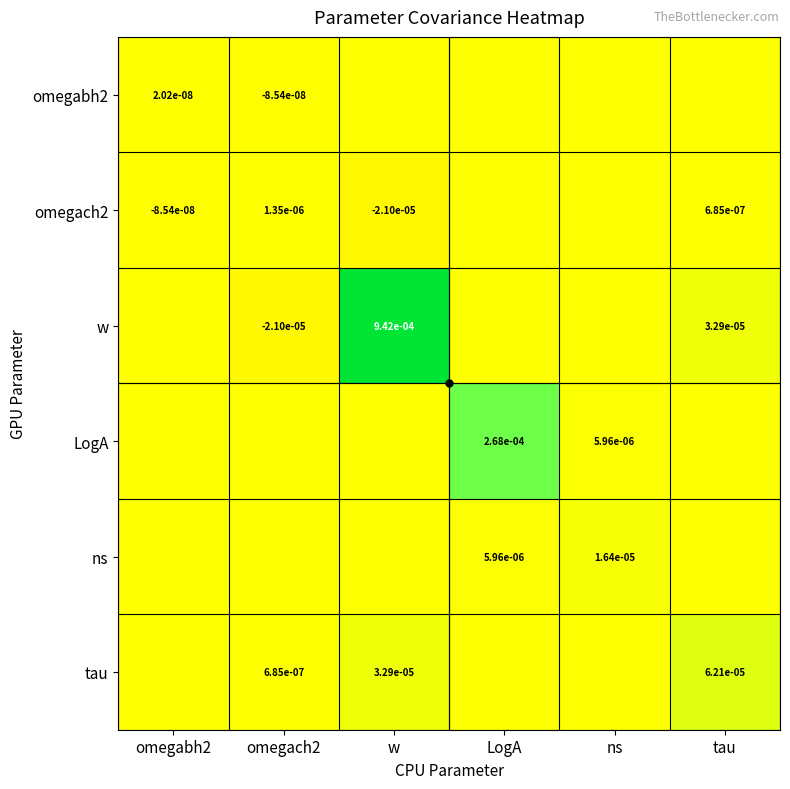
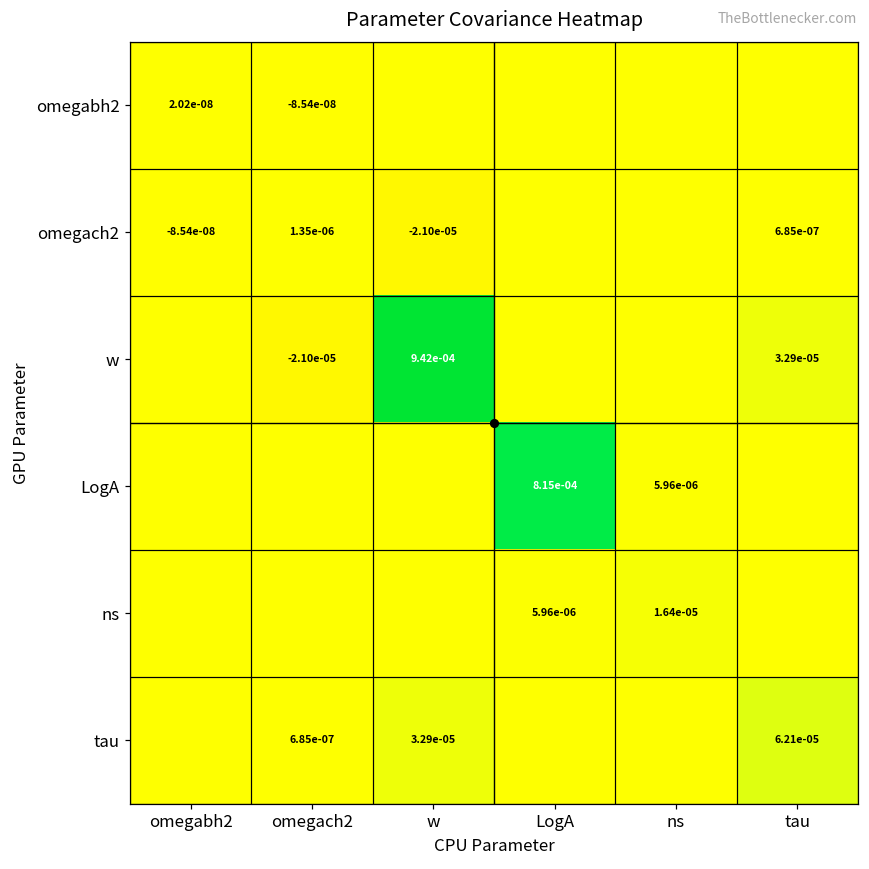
  {
    "omegabh2": {
      "omegabh2": "2.02e-08",
      "omegach2": "-8.54e-08"
    },
    "omegach2": {
      "omegabh2": "-8.54e-08",
      "omegach2": "1.35e-06",
      "w": "-2.10e-05",
      "tau": "6.85e-07"
    },
    "w": {
      "omegach2": "-2.10e-05",
      "w": "9.42e-04",
      "tau": "3.29e-05"
    },
    "LogA": {
-     "LogA": "2.68e-04",
+     "LogA": "8.15e-04",
      "ns": "5.96e-06"
    },
    "ns": {
      "LogA": "5.96e-06",
      "ns": "1.64e-05"
    },
    "tau": {
      "omegach2": "6.85e-07",
      "w": "3.29e-05",
      "tau": "6.21e-05"
    }
  }
